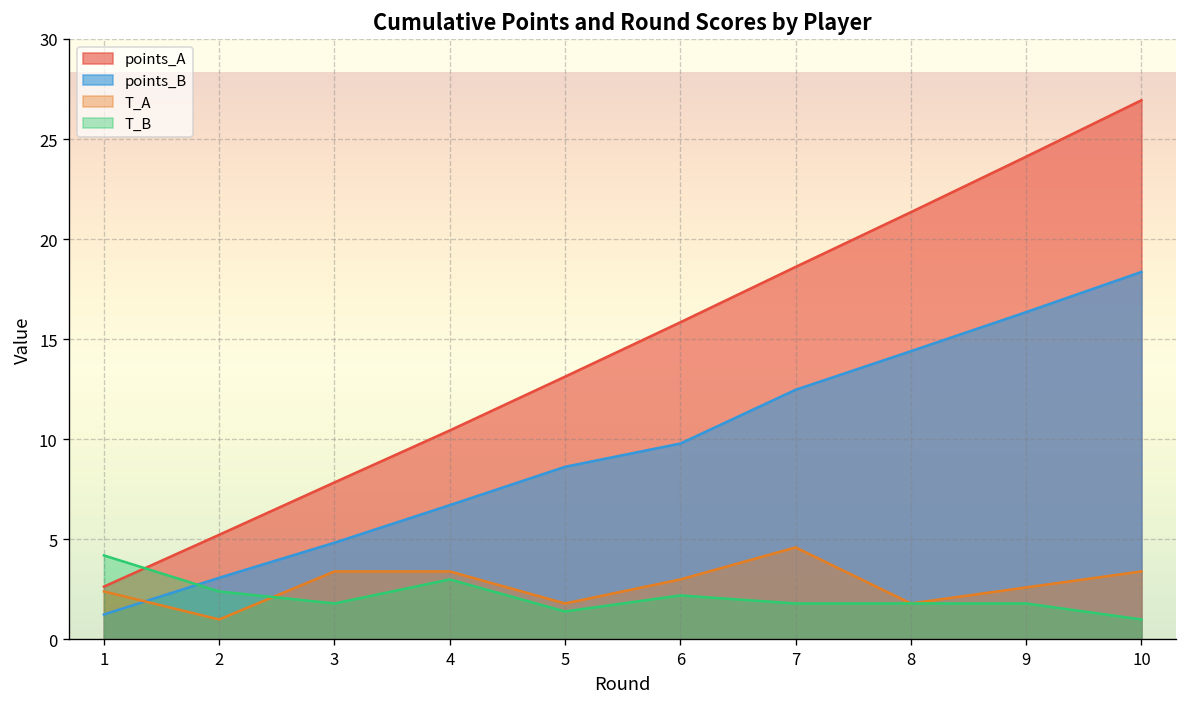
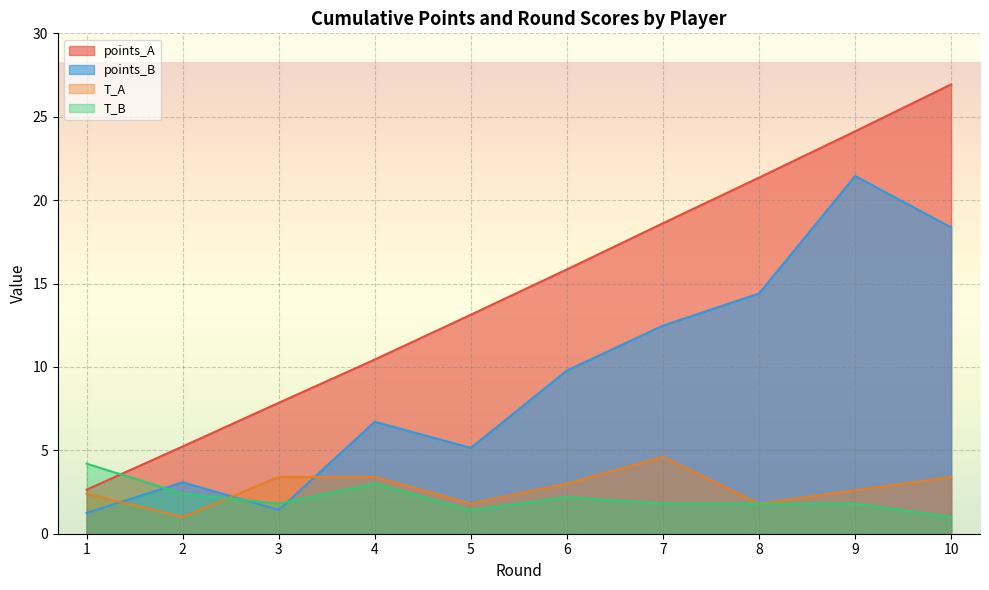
  {
    "points_B": {
      "1": 1.2,
      "2": 3.1,
-     "3": 4.8,
+     "3": 1.4,
      "4": 6.7,
-     "5": 8.6,
+     "5": 5.1,
      "6": 9.8,
      "7": 12.5,
      "8": 14.4,
-     "9": 16.4,
+     "9": 21.4,
      "10": 18.4
    },
    "T_B": {
      "1": 4.2,
      "2": 2.4,
      "3": 1.8,
      "4": 3.0,
      "5": 1.4,
      "6": 2.2,
      "7": 1.8,
      "9": 1.8,
      "10": 1.0
    }
  }
